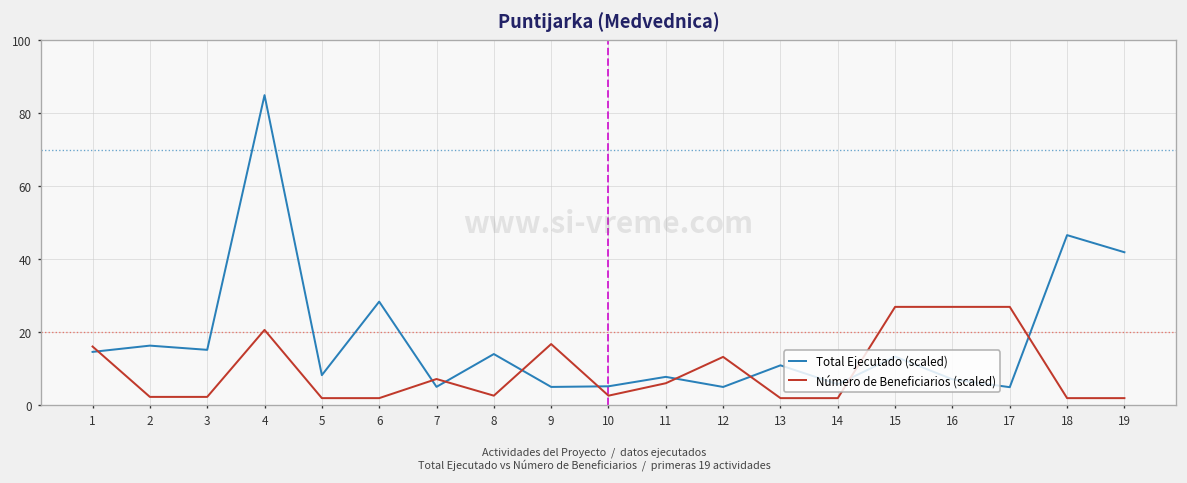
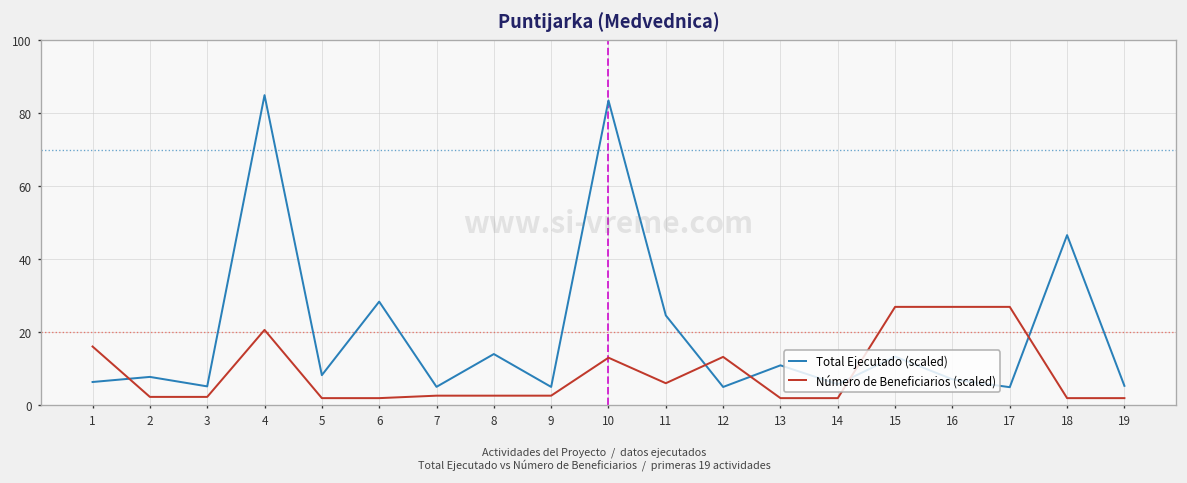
  {
    "Total Ejecutado (scaled)": {
-     "1": 15,
-     "2": 16,
-     "3": 15,
+     "1": 6,
+     "2": 8,
+     "3": 5,
      "4": 85,
      "5": 8,
      "6": 28,
      "7": 5,
      "8": 14,
      "9": 5,
-     "10": 5,
-     "11": 8,
+     "10": 84,
+     "11": 25,
      "12": 5,
      "13": 11,
      "17": 5,
      "18": 47,
-     "19": 42
+     "19": 5
    },
    "Número de Beneficiarios (scaled)": {
      "1": 16,
      "2": 2,
      "3": 2,
      "4": 21,
      "5": 2,
      "6": 2,
-     "7": 7,
+     "7": 3,
      "8": 3,
-     "9": 17,
-     "10": 3,
+     "9": 3,
+     "10": 13,
      "11": 6,
      "12": 13,
      "13": 2,
      "14": 2,
      "15": 27,
      "16": 27,
      "17": 27,
      "18": 2,
      "19": 2
    }
  }
